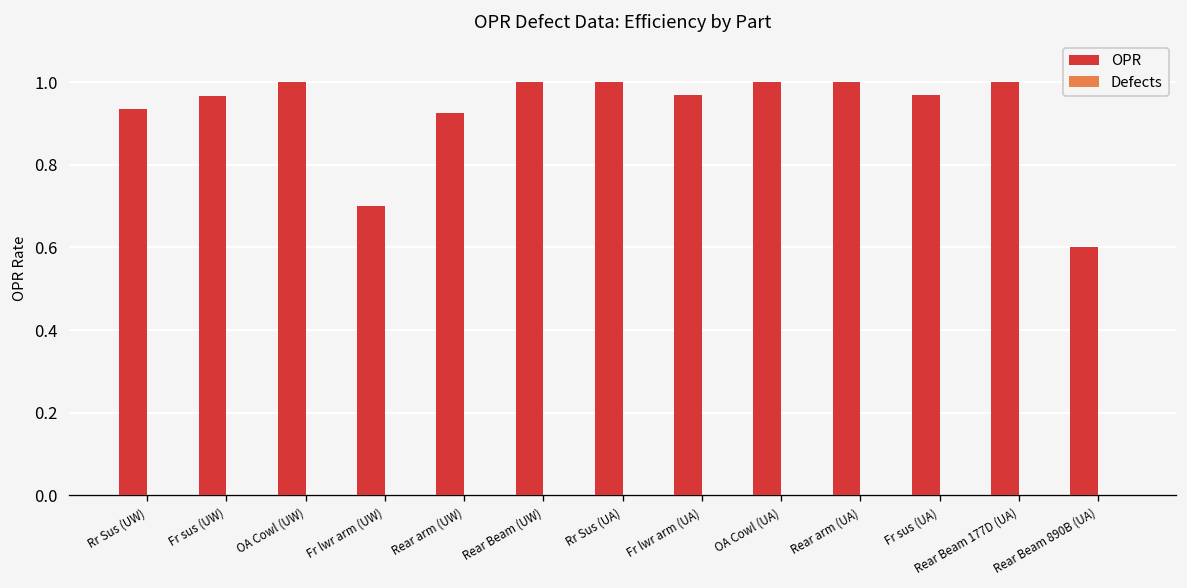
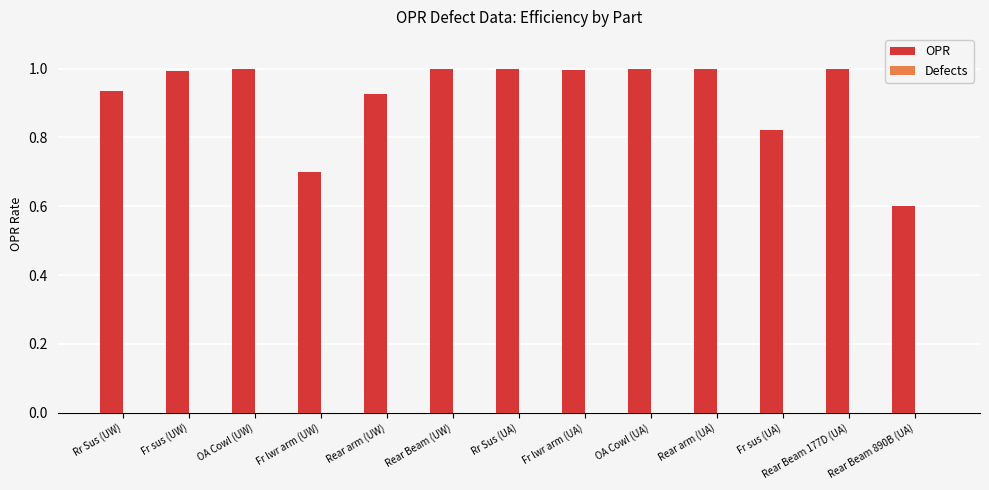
  {
    "OPR": {
      "Rr Sus (UW)": 0.94,
-     "Fr sus (UW)": 0.97,
+     "Fr sus (UW)": 0.99,
      "OA Cowl (UW)": 1.00,
      "Fr lwr arm (UW)": 0.70,
      "Rear arm (UW)": 0.93,
      "Rear Beam (UW)": 1.00,
      "Rr Sus (UA)": 1.00,
-     "Fr lwr arm (UA)": 0.97,
+     "Fr lwr arm (UA)": 1.00,
      "OA Cowl (UA)": 1.00,
      "Rear arm (UA)": 1.00,
-     "Fr sus (UA)": 0.97,
+     "Fr sus (UA)": 0.82,
      "Rear Beam 177D (UA)": 1.00,
      "Rear Beam 890B (UA)": 0.60
    },
    "Defects": {
      "Rr Sus (UW)": 0.00,
      "Fr sus (UW)": 0.00,
      "OA Cowl (UW)": 0.00,
      "Fr lwr arm (UW)": 0.00,
      "Rear arm (UW)": 0.00,
      "Rear Beam (UW)": 0.00,
      "Rr Sus (UA)": 0.00,
      "Fr lwr arm (UA)": 0.00,
      "OA Cowl (UA)": 0.00,
      "Rear arm (UA)": 0.00,
      "Fr sus (UA)": 0.00,
      "Rear Beam 177D (UA)": 0.00,
      "Rear Beam 890B (UA)": 0.00
    }
  }
